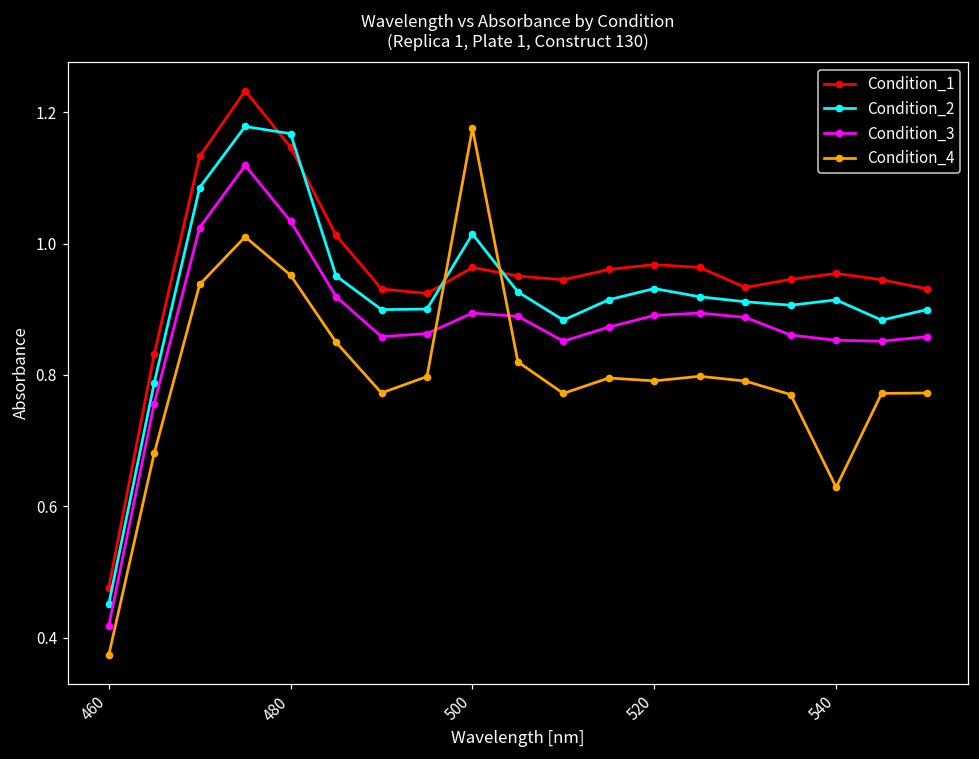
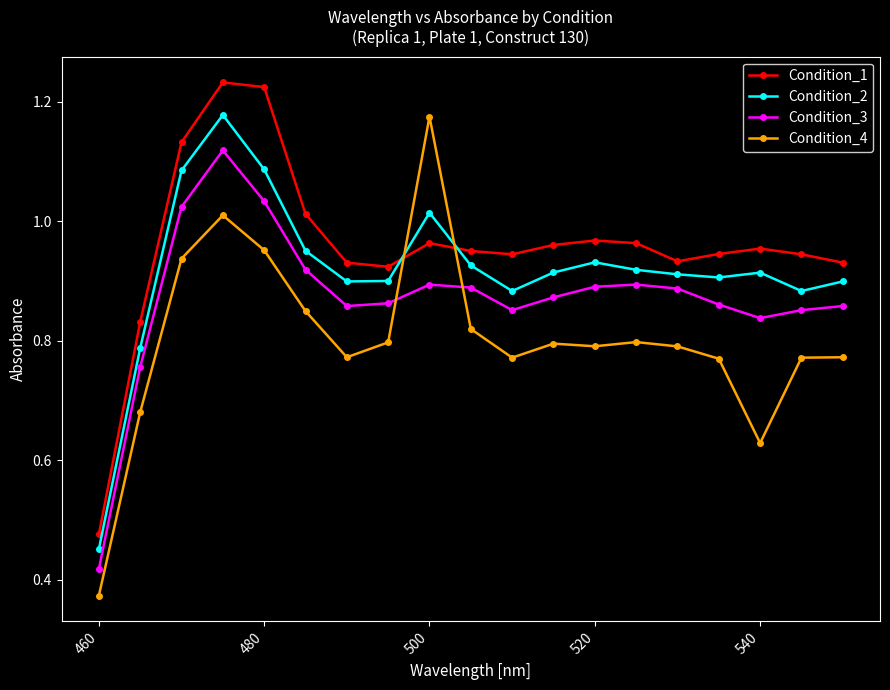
  {
    "Condition_1": {
      "460": 0.48,
-     "480": 1.15,
+     "480": 1.22,
      "500": 0.96,
      "520": 0.97,
      "540": 0.95
    },
    "Condition_2": {
      "460": 0.45,
-     "480": 1.17,
+     "480": 1.09,
      "500": 1.01,
      "520": 0.93,
      "540": 0.91
    },
    "Condition_3": {
      "460": 0.42,
      "480": 1.03,
      "500": 0.89,
      "520": 0.89,
-     "540": 0.85
+     "540": 0.84
    },
    "Condition_4": {
      "460": 0.37,
      "480": 0.95,
      "500": 1.18,
      "520": 0.79,
      "540": 0.63
    }
  }
